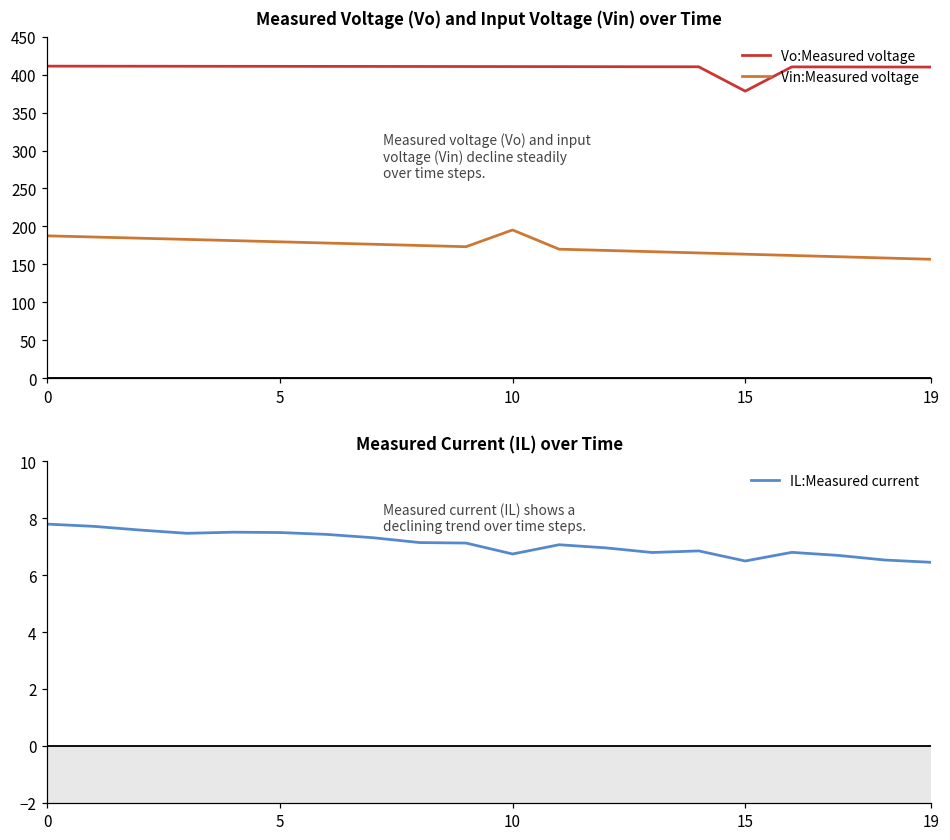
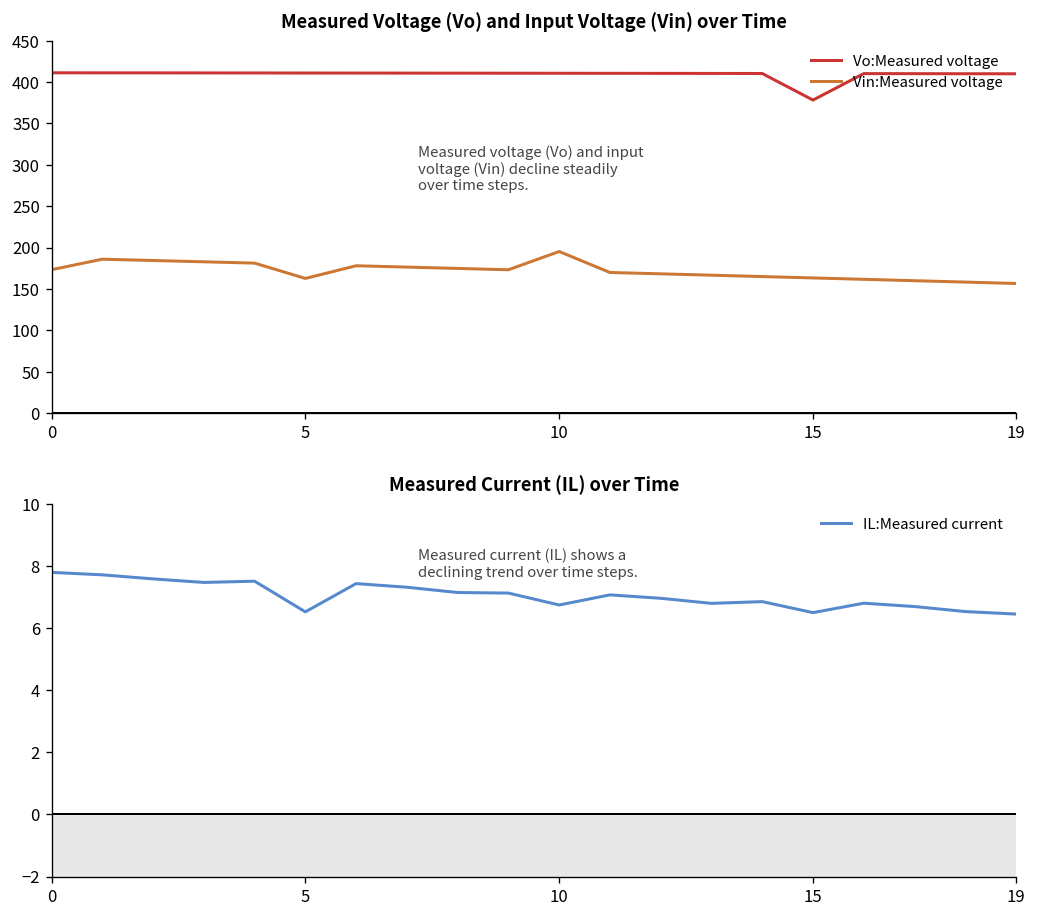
  {
    "Measured Voltage (Vo) and Input Voltage (Vin) over Time": {
      "Vo:Measured voltage": {
        "0": 410,
        "5": 410,
        "10": 410,
        "15": 380,
        "19": 410
      },
      "Vin:Measured voltage": {
-       "0": 190,
-       "5": 180,
+       "0": 170,
+       "5": 160,
        "10": 200,
        "15": 160,
        "19": 160
      }
    },
    "Measured Current (IL) over Time": {
      "0": 7.8,
-     "5": 7.5,
+     "5": 6.5,
      "10": 6.7,
      "15": 6.5,
      "19": 6.5
    }
  }
